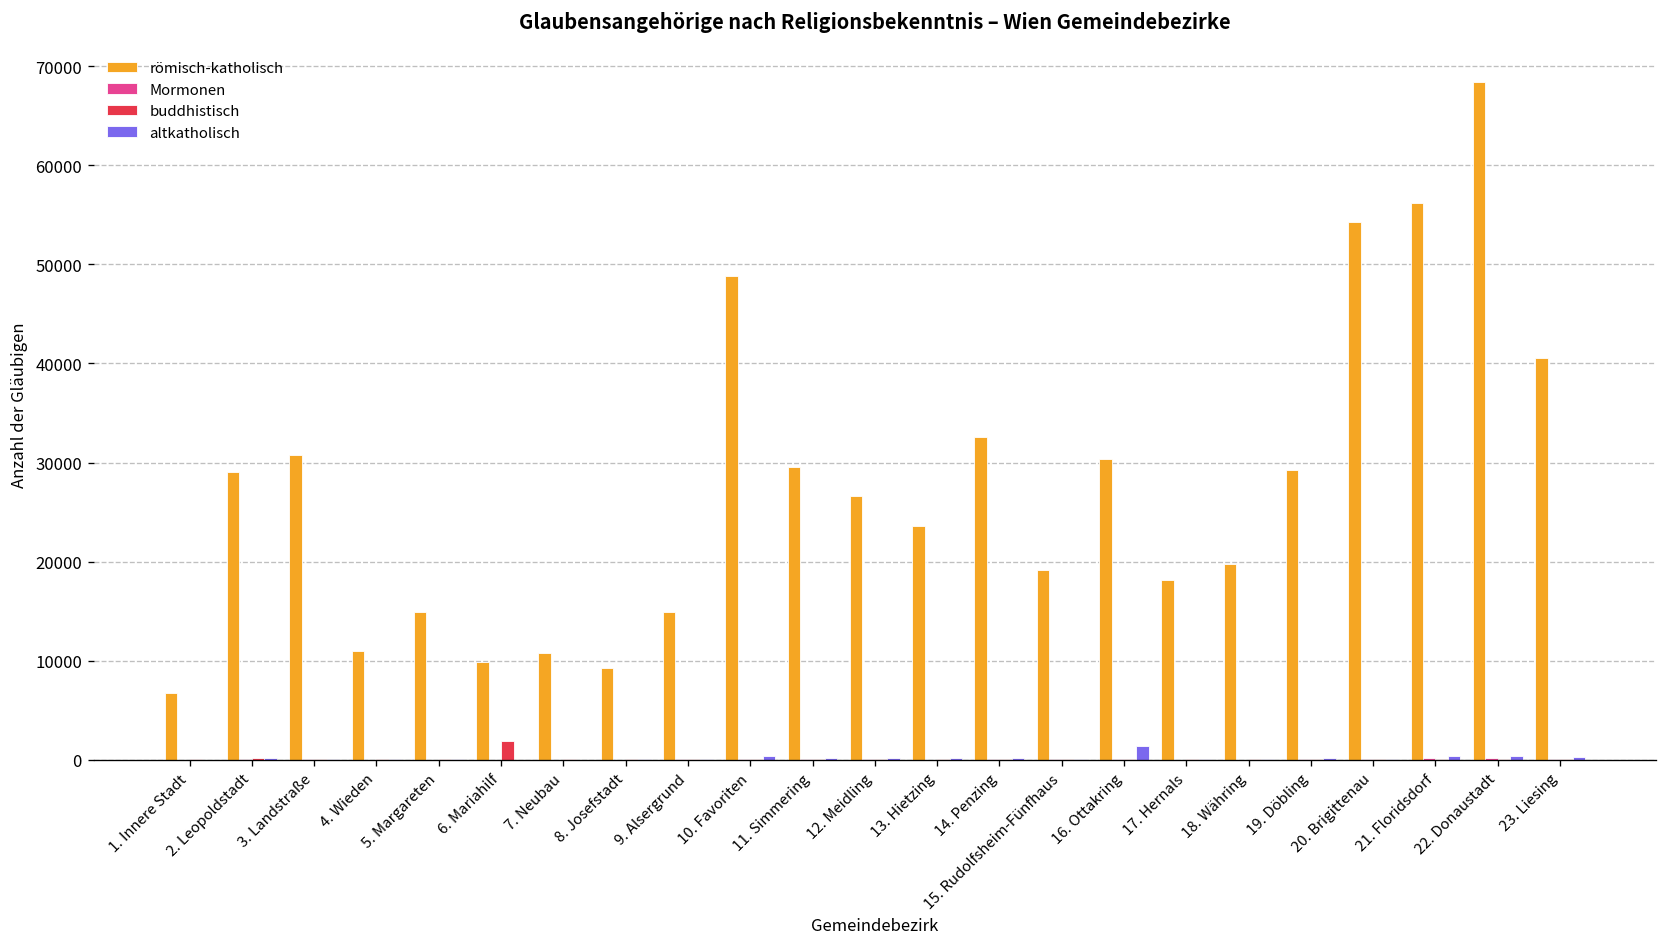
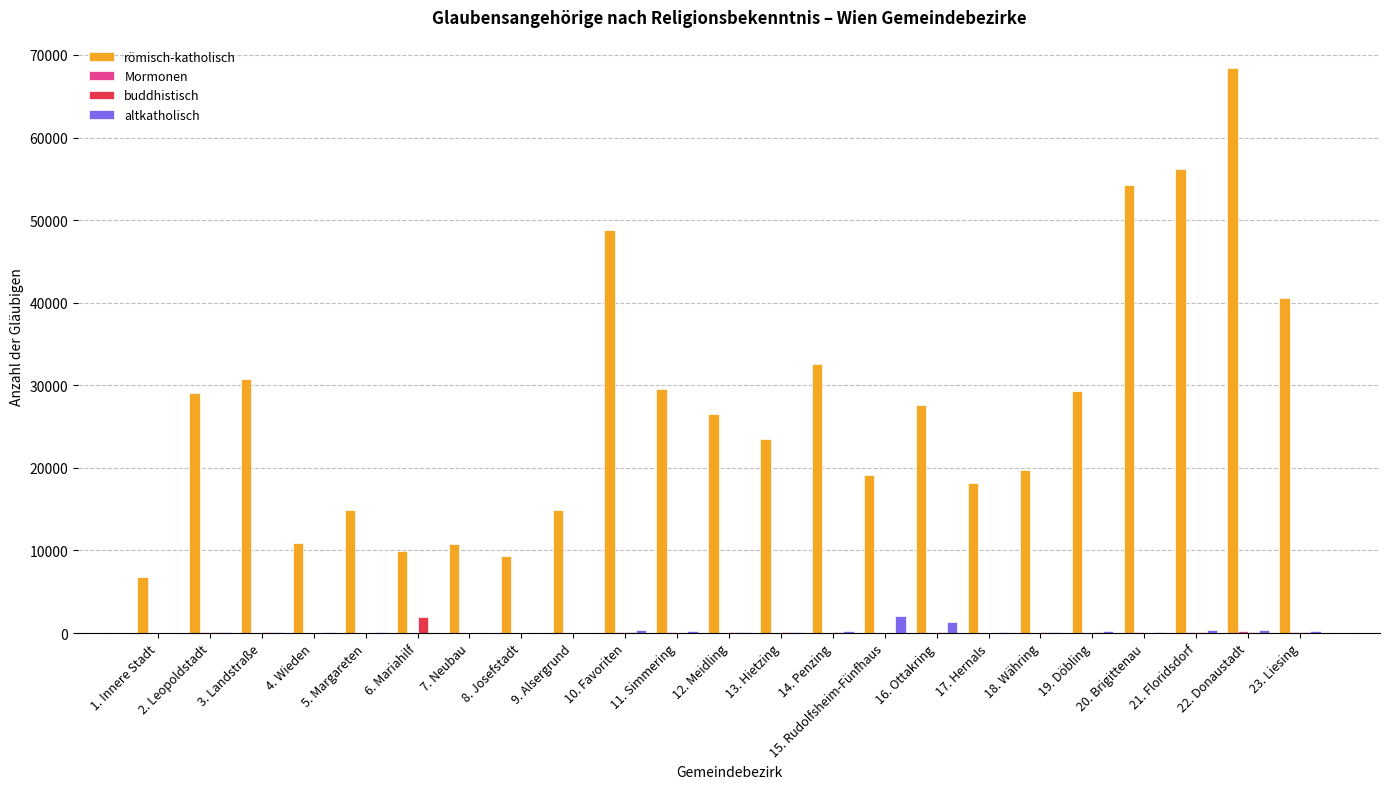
  {
    "römisch-katholisch": {
      "1. Innere Stadt": 7000,
      "2. Leopoldstadt": 29000,
      "3. Landstraße": 31000,
      "4. Wieden": 11000,
      "5. Margareten": 15000,
      "6. Mariahilf": 10000,
      "7. Neubau": 11000,
      "8. Josefstadt": 9000,
      "9. Alsergrund": 15000,
      "10. Favoriten": 49000,
      "11. Simmering": 30000,
      "12. Meidling": 27000,
      "13. Hietzing": 24000,
      "14. Penzing": 33000,
      "15. Rudolfsheim-Fünfhaus": 19000,
-     "16. Ottakring": 30000,
+     "16. Ottakring": 28000,
      "17. Hernals": 18000,
      "18. Währing": 20000,
      "19. Döbling": 29000,
      "20. Brigittenau": 54000,
      "21. Floridsdorf": 56000,
      "22. Donaustadt": 68000,
      "23. Liesing": 41000
    },
    "buddhistisch": {
      "6. Mariahilf": 2000
    },
    "altkatholisch": {
      "10. Favoriten": 0,
-     "15. Rudolfsheim-Fünfhaus": 0,
+     "15. Rudolfsheim-Fünfhaus": 2000,
      "16. Ottakring": 1000,
      "21. Floridsdorf": 0,
      "22. Donaustadt": 0
    }
  }
